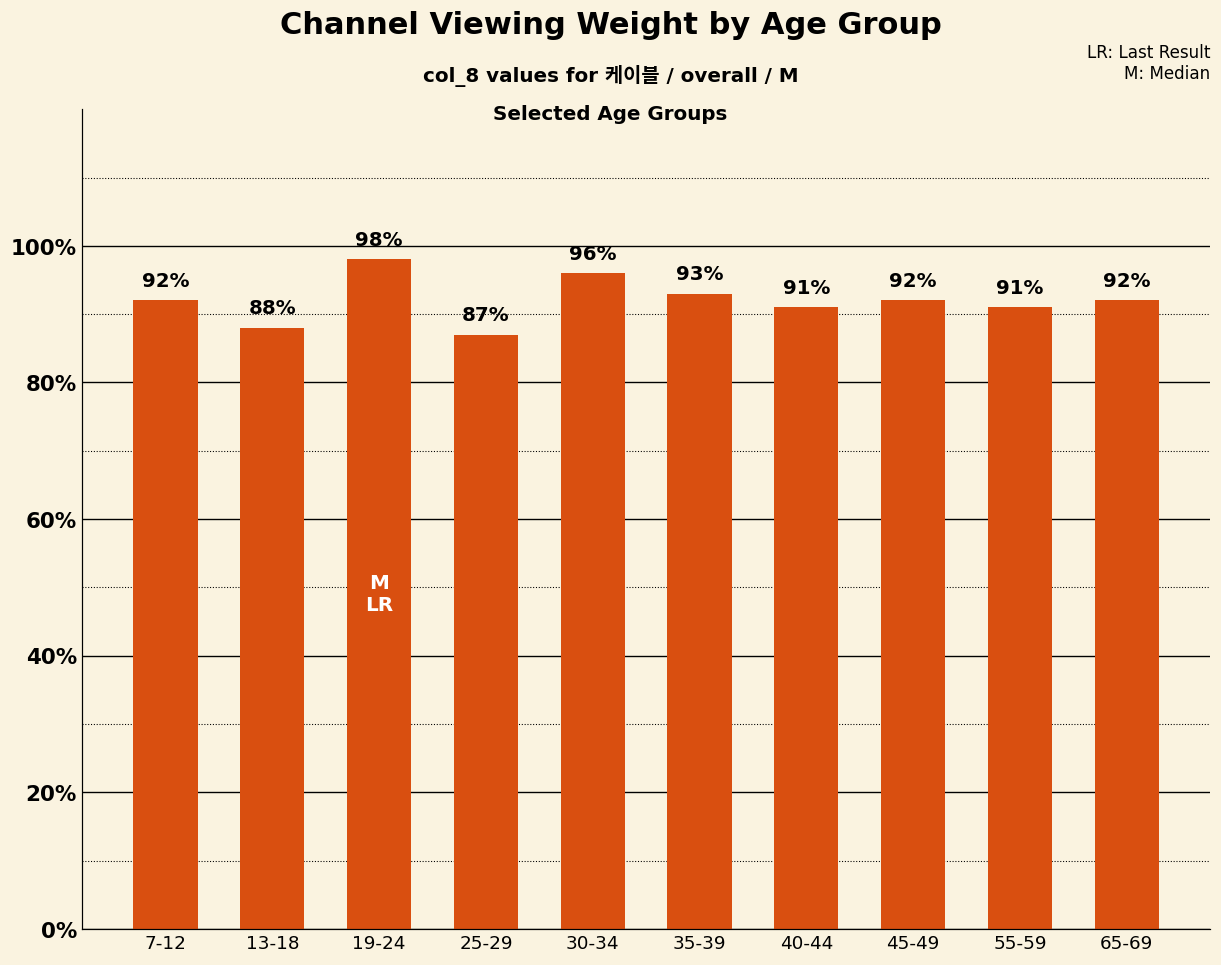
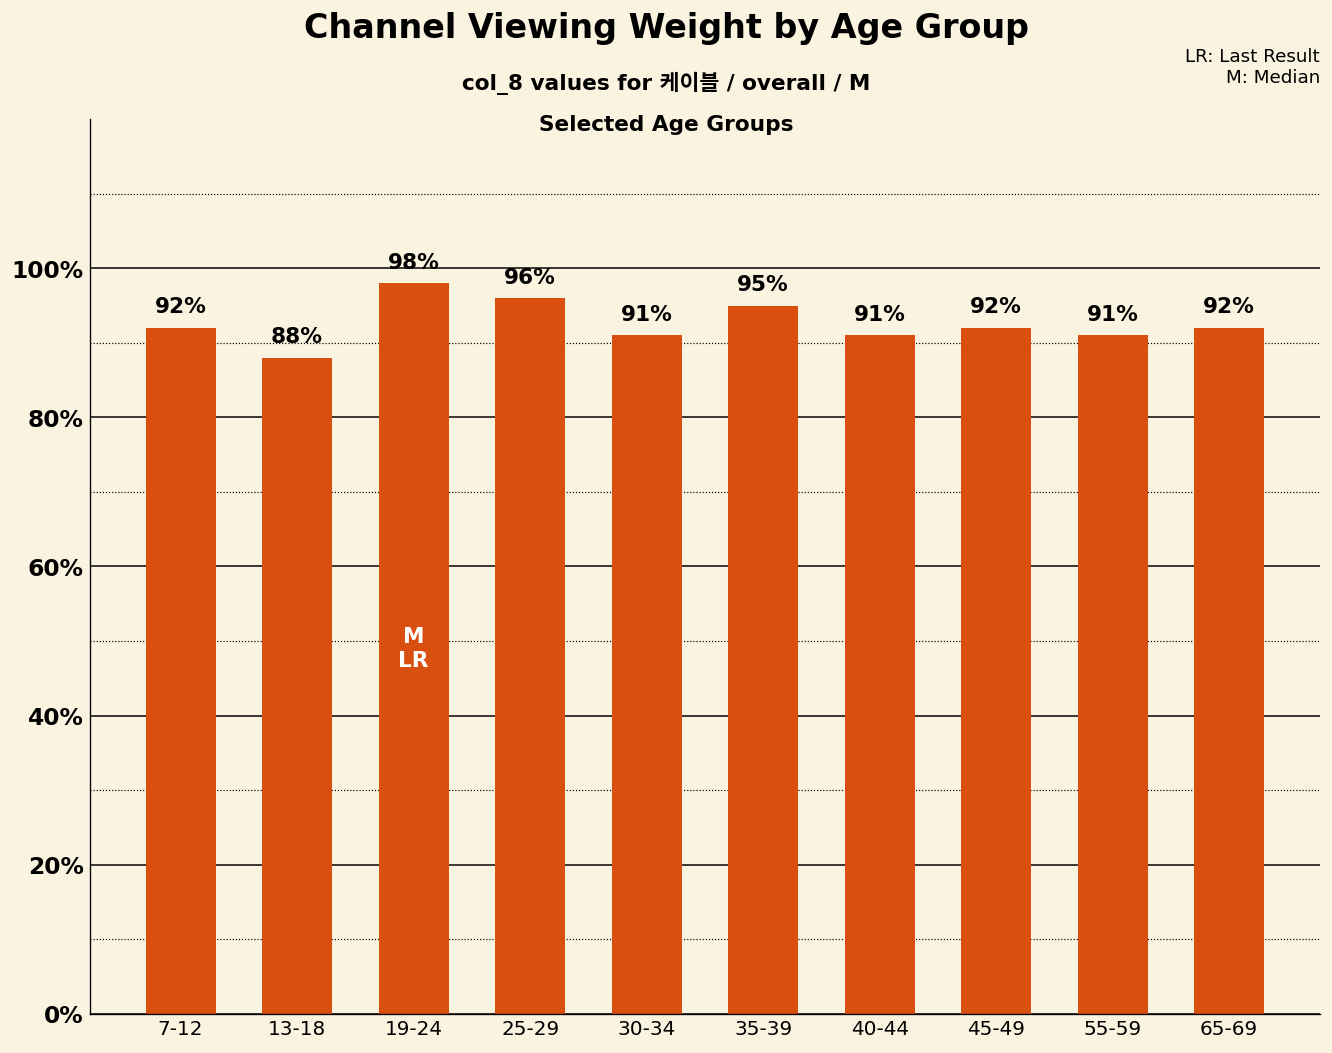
  {
    "7-12": "92%",
    "13-18": "88%",
    "19-24": "98%",
-   "25-29": "87%",
-   "30-34": "96%",
-   "35-39": "93%",
+   "25-29": "96%",
+   "30-34": "91%",
+   "35-39": "95%",
    "40-44": "91%",
    "45-49": "92%",
    "55-59": "91%",
    "65-69": "92%"
  }
